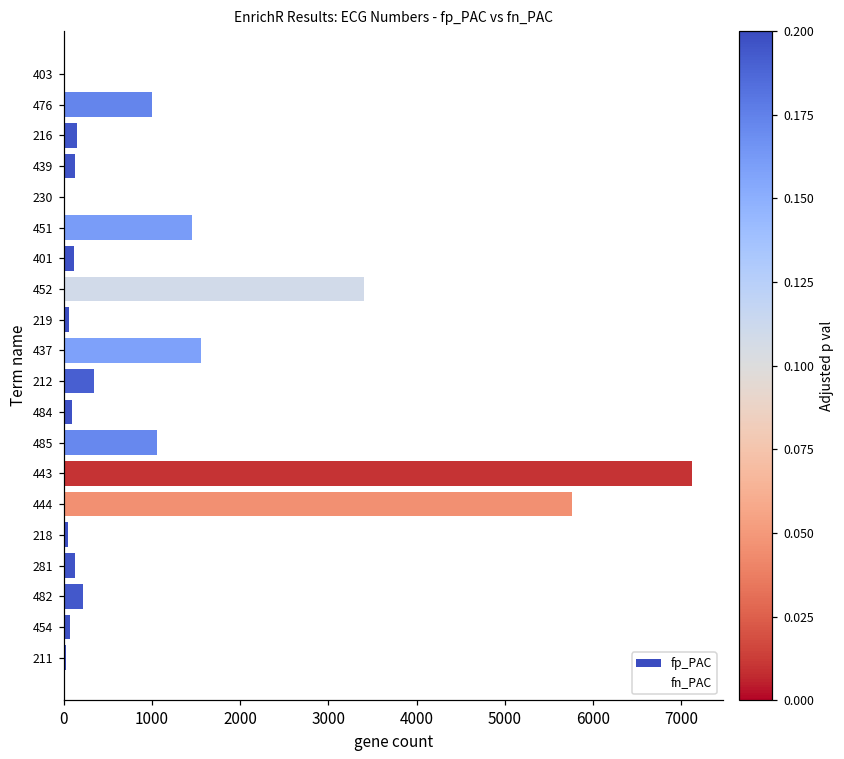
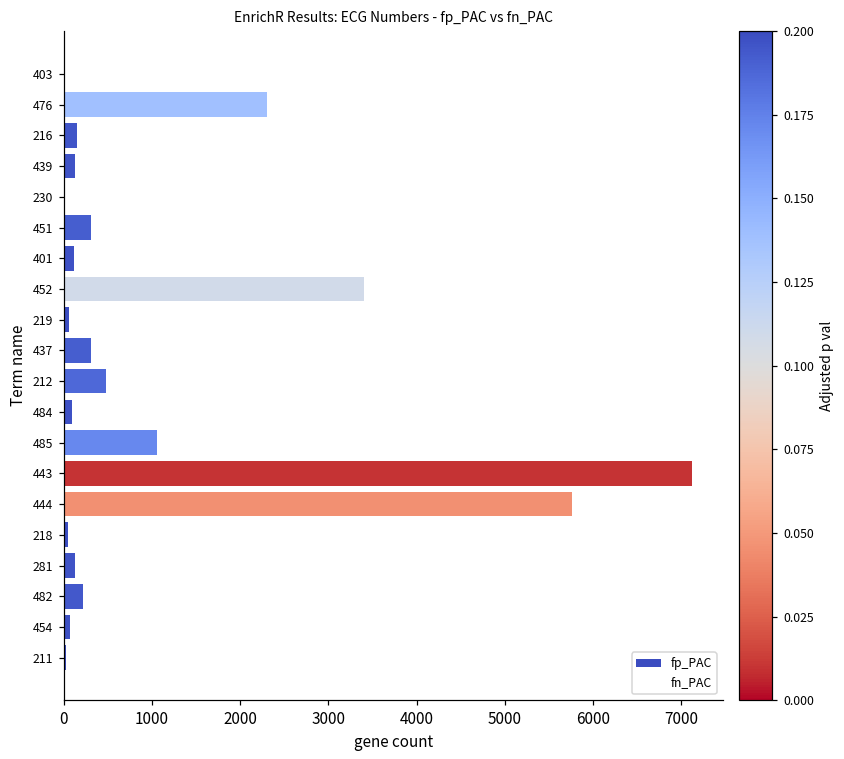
  {
    "fp_PAC": {
-     "476": 1000,
+     "476": 2300,
      "216": 100,
      "439": 100,
-     "451": 1500,
+     "451": 300,
      "401": 100,
      "452": 3400,
      "219": 100,
-     "437": 1600,
-     "212": 300,
+     "437": 300,
+     "212": 500,
      "484": 100,
      "485": 1100,
      "443": 7100,
      "444": 5800,
      "218": 100,
      "281": 100,
      "482": 200,
      "454": 100
    },
    "fn_PAC": {
      "403": 0,
      "476": 0,
      "216": 0,
      "439": 0,
      "230": 0,
      "451": 0,
      "401": 0,
      "452": 0,
      "219": 0,
      "437": 0,
      "212": 0,
      "484": 0,
      "485": 0,
      "443": 0,
      "444": 0,
      "218": 0,
      "281": 0,
      "482": 0,
      "454": 0,
      "211": 0
    }
  }
